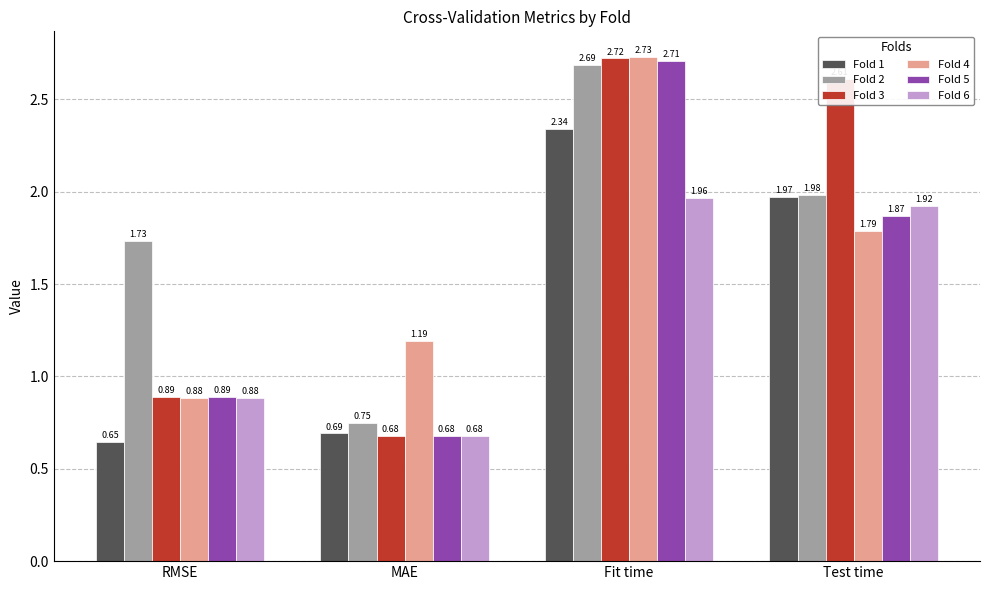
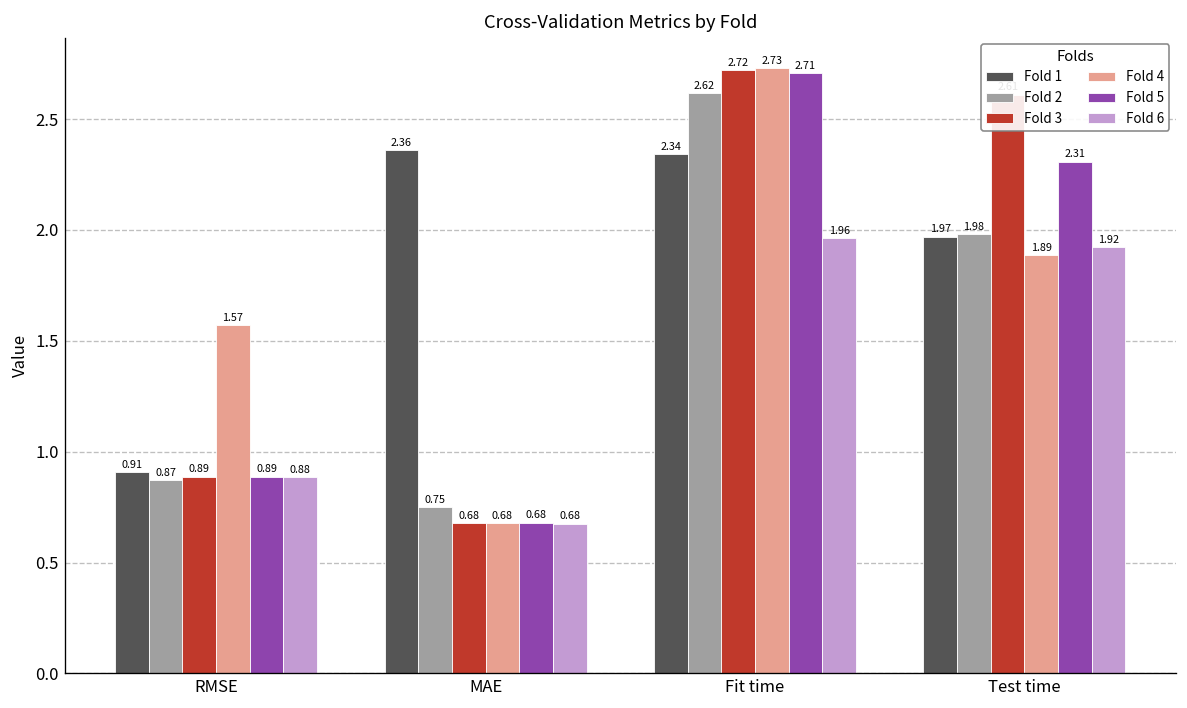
  {
    "Fold 1": {
-     "RMSE": 0.65,
-     "MAE": 0.69,
+     "RMSE": 0.91,
+     "MAE": 2.36,
      "Fit time": 2.34,
      "Test time": 1.97
    },
    "Fold 2": {
-     "RMSE": 1.73,
+     "RMSE": 0.87,
      "MAE": 0.75,
-     "Fit time": 2.69,
+     "Fit time": 2.62,
      "Test time": 1.98
    },
    "Fold 3": {
      "RMSE": 0.89,
      "MAE": 0.68,
      "Fit time": 2.72
    },
    "Fold 4": {
-     "RMSE": 0.88,
-     "MAE": 1.19,
+     "RMSE": 1.57,
+     "MAE": 0.68,
      "Fit time": 2.73,
-     "Test time": 1.79
+     "Test time": 1.89
    },
    "Fold 5": {
      "RMSE": 0.89,
      "MAE": 0.68,
      "Fit time": 2.71,
-     "Test time": 1.87
+     "Test time": 2.31
    },
    "Fold 6": {
      "RMSE": 0.88,
      "MAE": 0.68,
      "Fit time": 1.96,
      "Test time": 1.92
    }
  }
